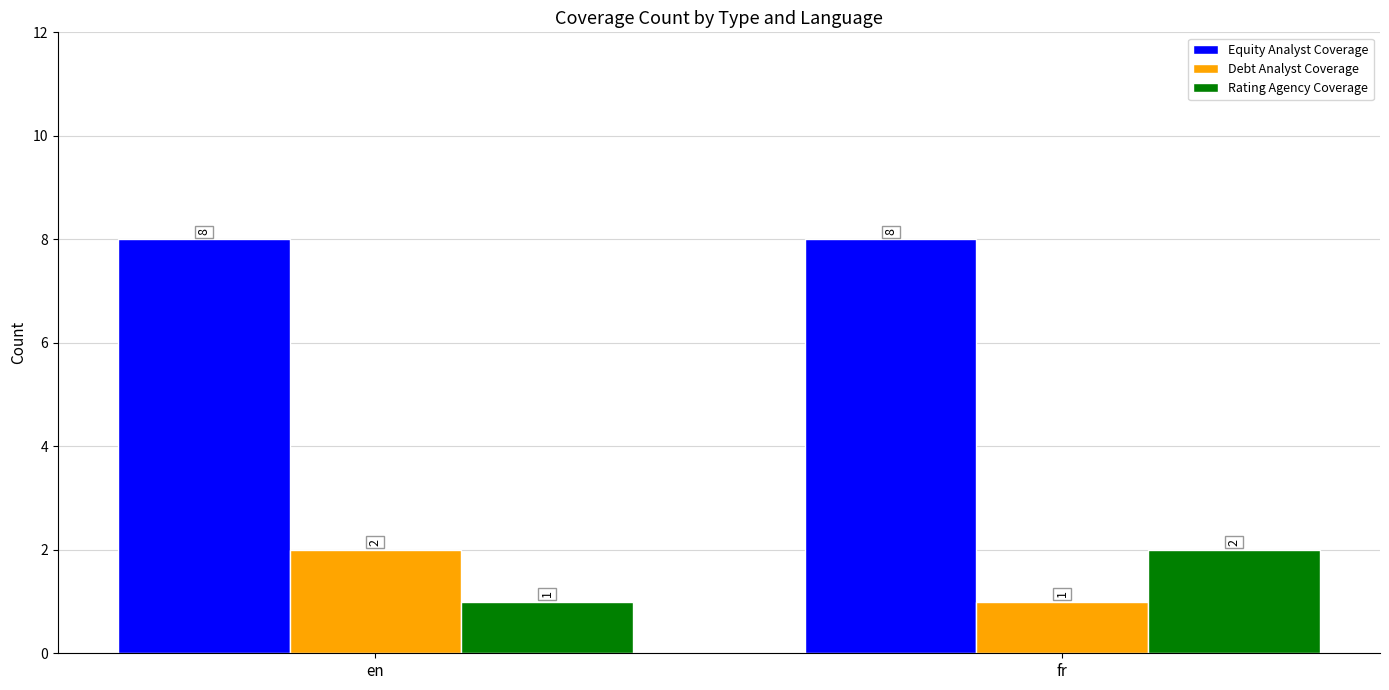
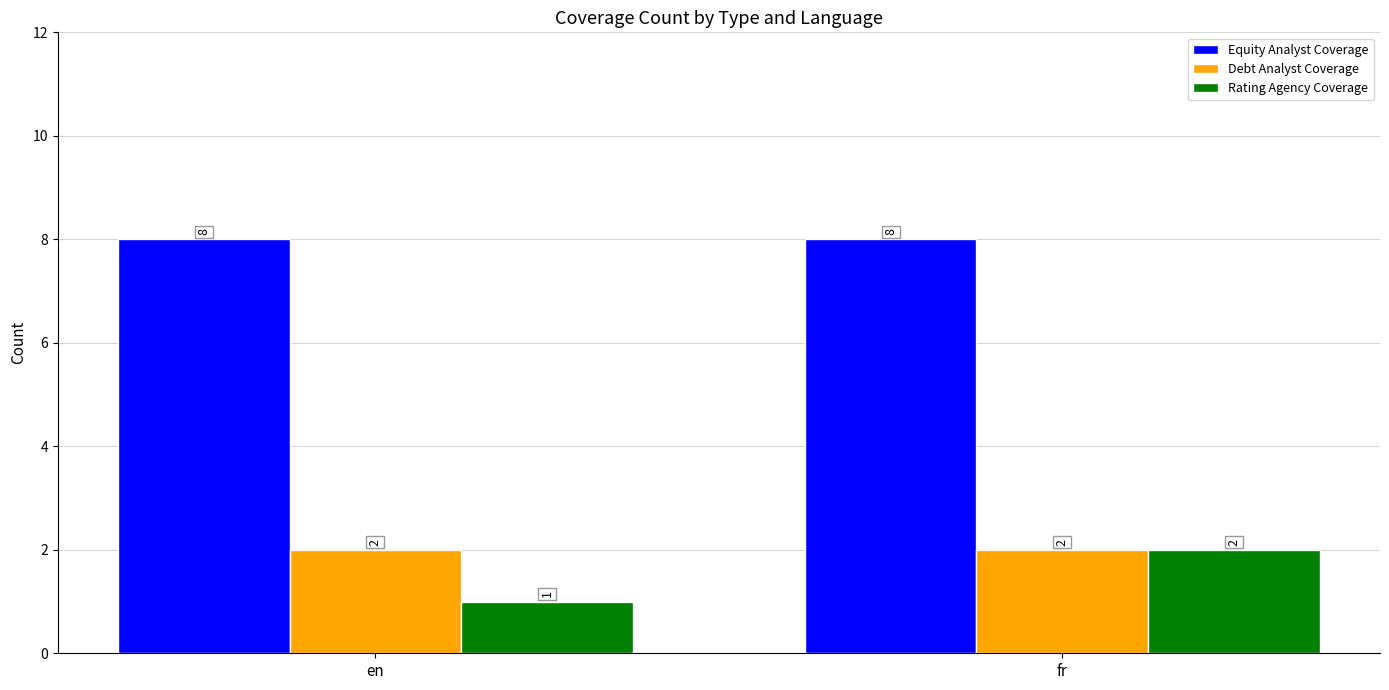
  {
    "Debt Analyst Coverage": {
-     "fr": 1
+     "fr": 2
    }
  }
